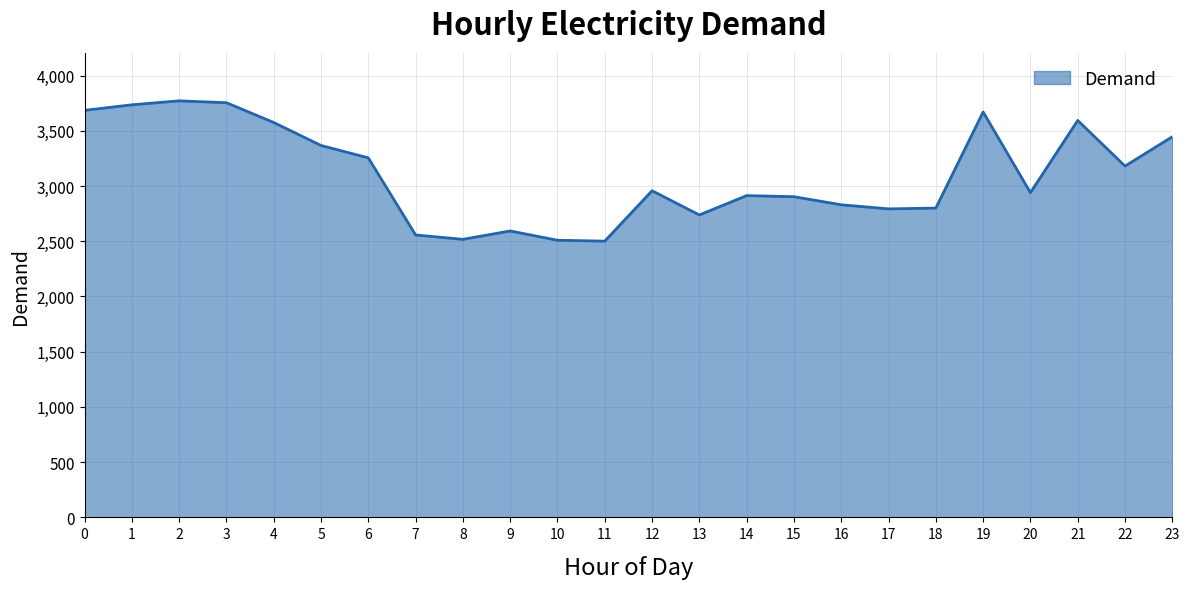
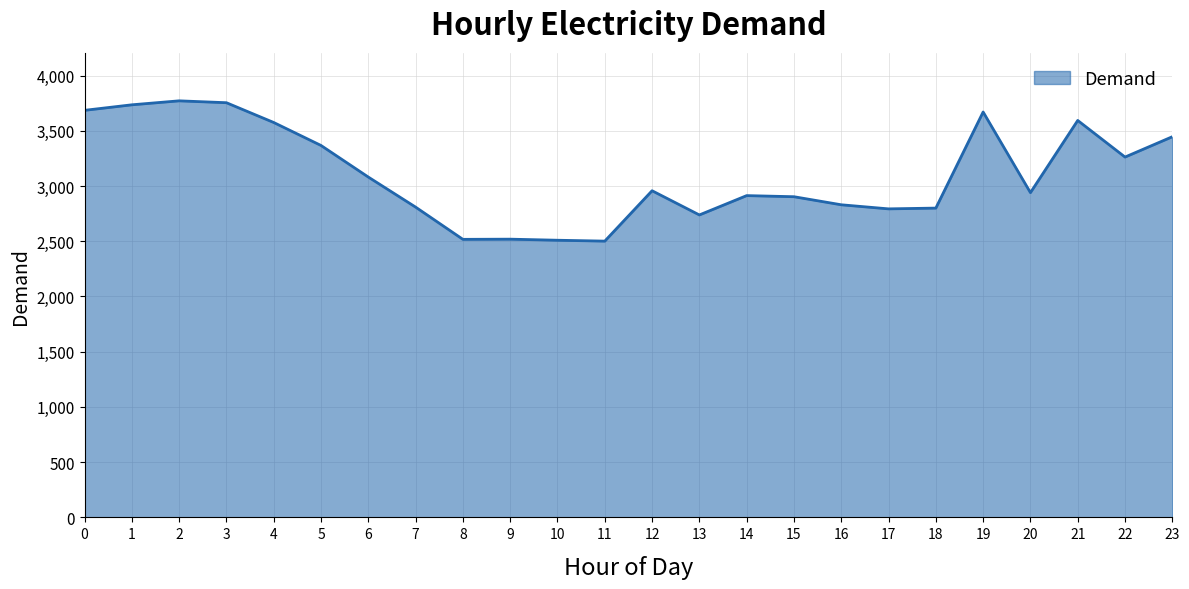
  {
    "0": "3,690",
    "1": "3,740",
    "2": "3,770",
    "3": "3,750",
    "4": "3,580",
    "5": "3,370",
-   "6": "3,250",
-   "7": "2,560",
+   "6": "3,080",
+   "7": "2,810",
    "8": "2,520",
-   "9": "2,590",
+   "9": "2,520",
    "10": "2,510",
    "11": "2,500",
    "12": "2,960",
    "13": "2,740",
    "14": "2,910",
    "15": "2,900",
    "16": "2,830",
    "17": "2,790",
    "18": "2,800",
    "19": "3,670",
    "20": "2,940",
    "21": "3,590",
-   "22": "3,180",
+   "22": "3,260",
    "23": "3,450"
  }
